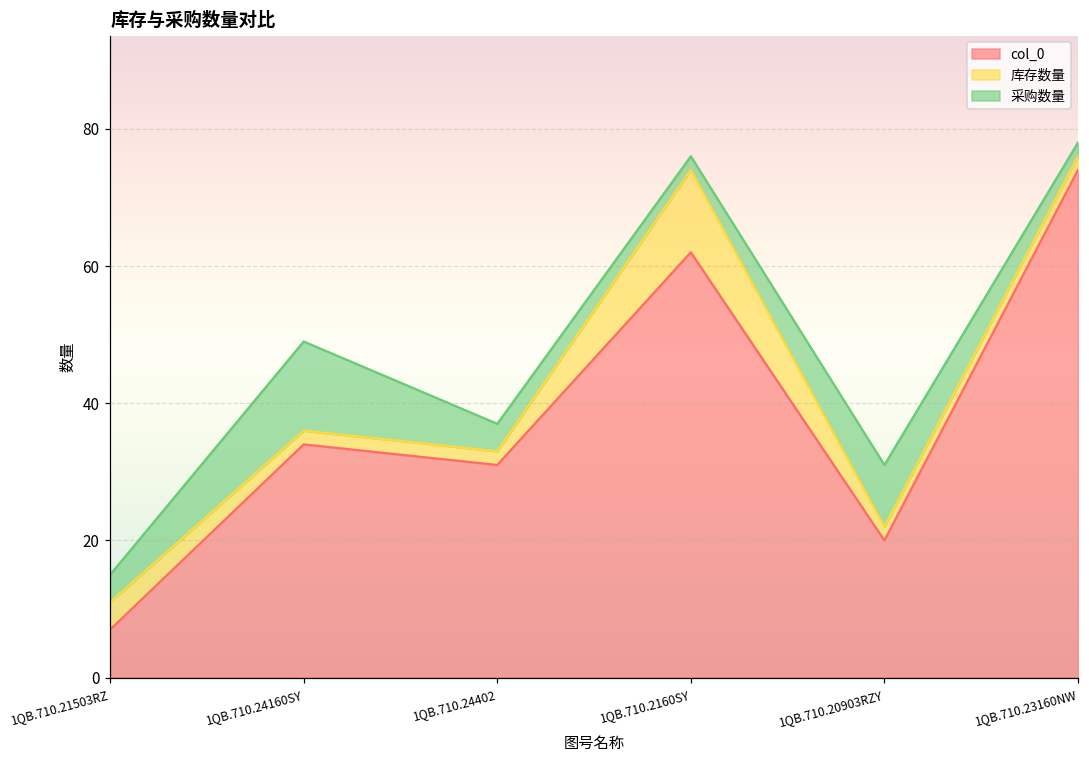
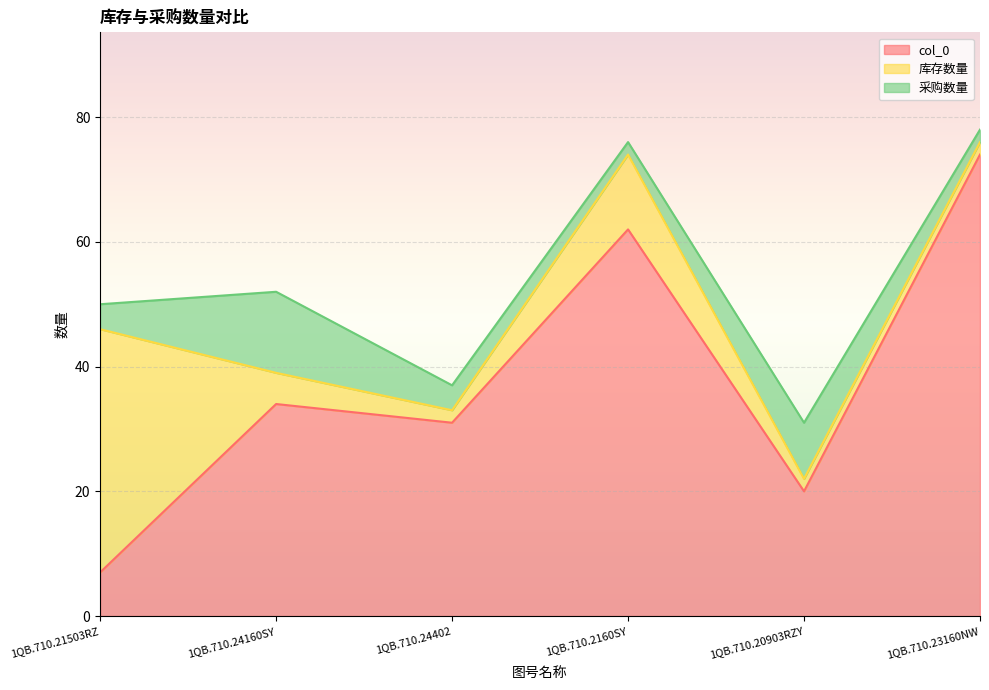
  {
    "col_0": {
      "1QB.710.21503RZ": 7,
      "1QB.710.24160SY": 34,
      "1QB.710.24402": 31,
      "1QB.710.2160SY": 62,
      "1QB.710.20903RZY": 20,
      "1QB.710.23160NW": 74
    },
    "库存数量": {
-     "1QB.710.21503RZ": 4,
-     "1QB.710.24160SY": 2,
+     "1QB.710.21503RZ": 39,
+     "1QB.710.24160SY": 5,
      "1QB.710.24402": 2,
      "1QB.710.2160SY": 12,
      "1QB.710.20903RZY": 2,
      "1QB.710.23160NW": 2
    },
    "采购数量": {
      "1QB.710.21503RZ": 4,
      "1QB.710.24160SY": 13,
      "1QB.710.24402": 4,
      "1QB.710.2160SY": 2,
      "1QB.710.20903RZY": 9,
      "1QB.710.23160NW": 2
    }
  }
